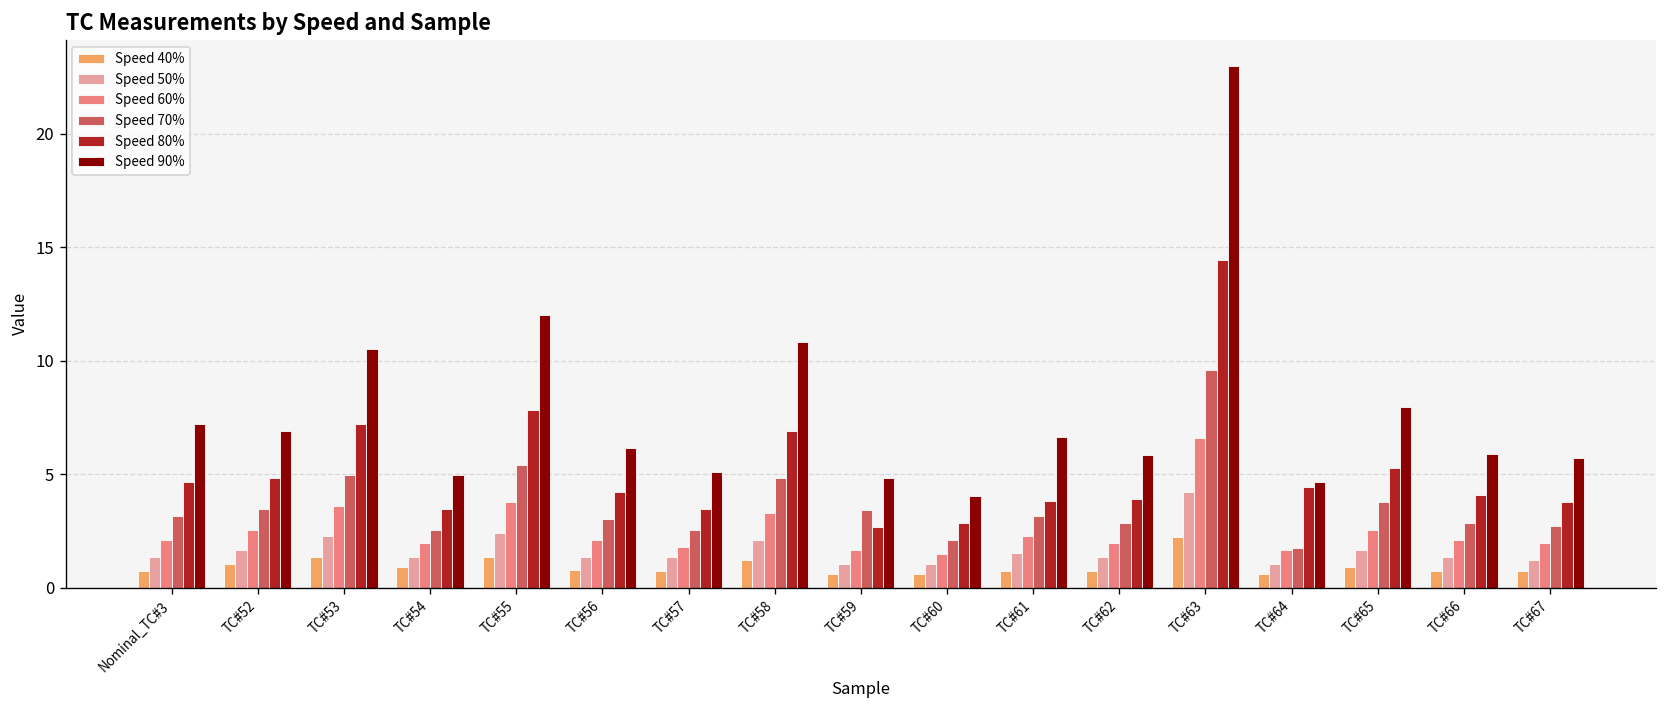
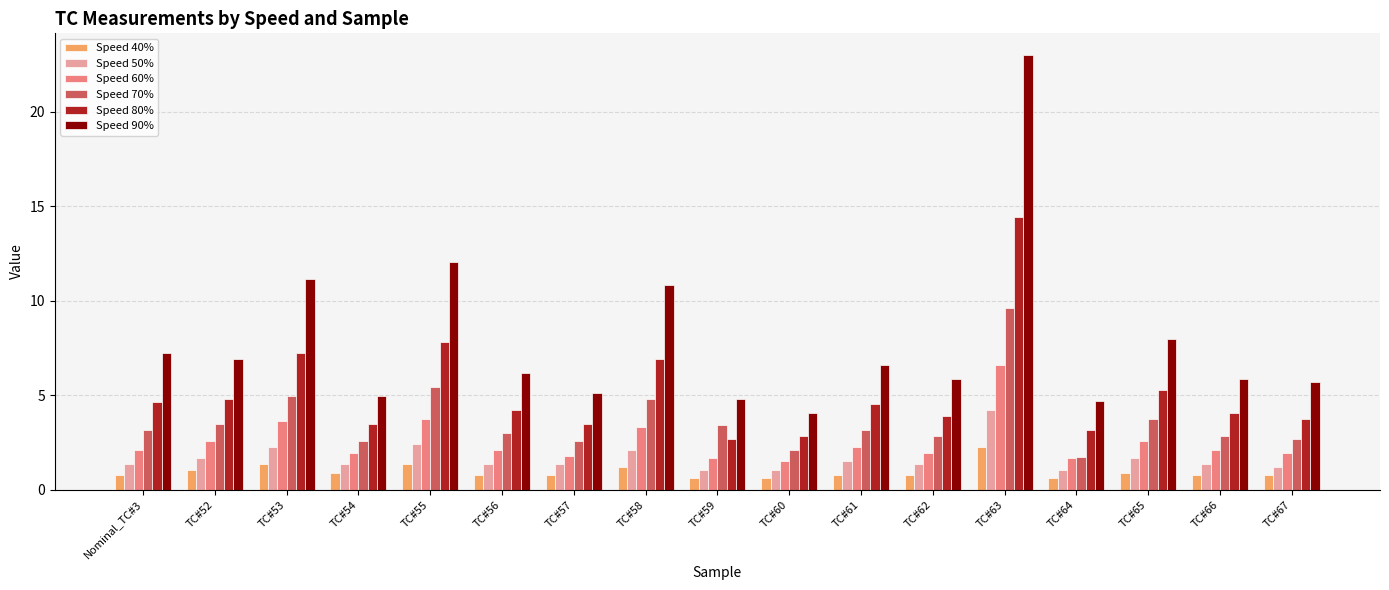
  {
    "Speed 70%": {
      "Nominal_TC#3": 3.2,
      "TC#52": 3.5,
      "TC#53": 5.0,
      "TC#54": 2.5,
      "TC#55": 5.4,
      "TC#56": 3.0,
      "TC#57": 2.6,
      "TC#58": 4.8,
      "TC#59": 3.4,
      "TC#60": 2.1,
      "TC#61": 3.2,
      "TC#62": 2.9,
      "TC#63": 9.6,
      "TC#64": 1.7,
      "TC#65": 3.8,
      "TC#66": 2.9,
      "TC#67": 2.7
    },
    "Speed 80%": {
      "Nominal_TC#3": 4.7,
      "TC#52": 4.8,
      "TC#53": 7.2,
      "TC#54": 3.4,
      "TC#55": 7.8,
      "TC#56": 4.2,
      "TC#57": 3.5,
      "TC#58": 6.9,
      "TC#59": 2.7,
      "TC#60": 2.9,
-     "TC#61": 3.8,
+     "TC#61": 4.5,
      "TC#62": 3.9,
      "TC#63": 14.4,
-     "TC#64": 4.4,
+     "TC#64": 3.2,
      "TC#65": 5.3,
      "TC#66": 4.1,
      "TC#67": 3.8
    },
    "Speed 90%": {
      "Nominal_TC#3": 7.2,
      "TC#52": 6.9,
-     "TC#53": 10.5,
+     "TC#53": 11.1,
      "TC#54": 5.0,
      "TC#55": 12.0,
      "TC#56": 6.2,
      "TC#57": 5.1,
      "TC#58": 10.8,
      "TC#59": 4.8,
      "TC#60": 4.1,
      "TC#61": 6.6,
      "TC#62": 5.9,
      "TC#63": 23.0,
      "TC#64": 4.7,
      "TC#65": 8.0,
      "TC#66": 5.9,
      "TC#67": 5.7
    }
  }
